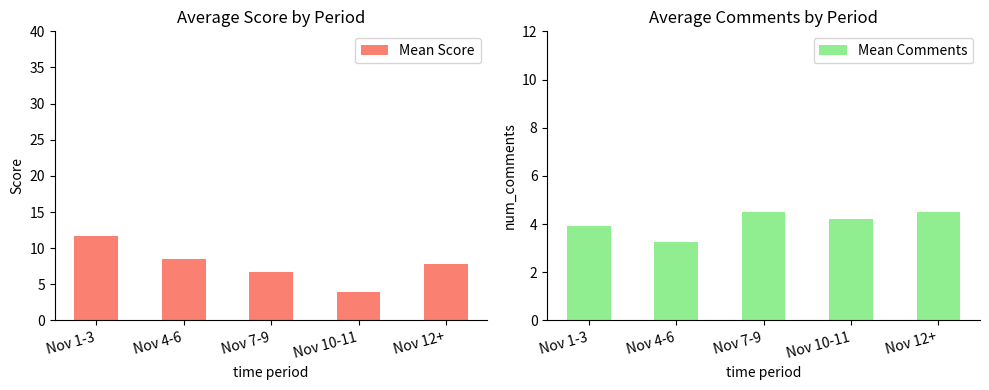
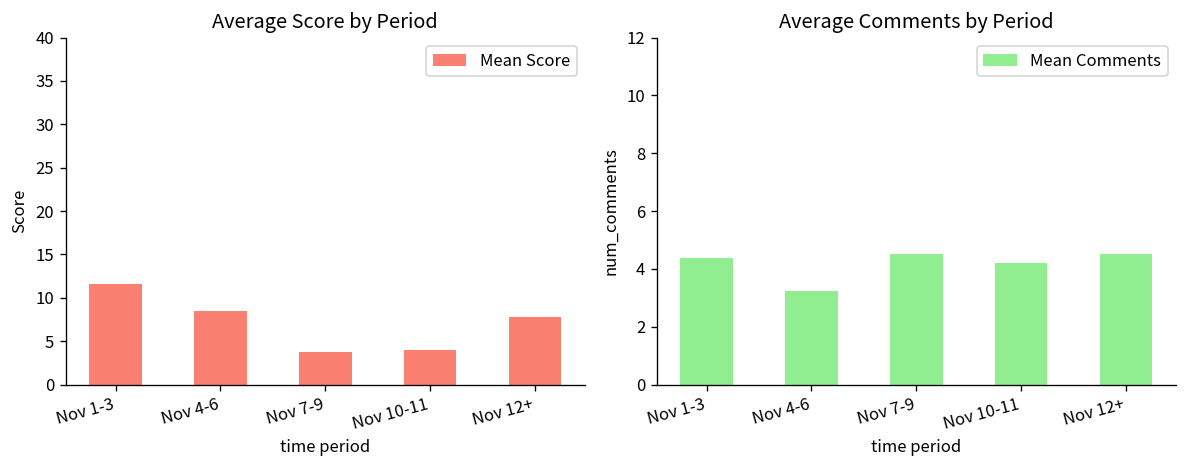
  {
    "Average Score by Period": {
      "Nov 1-3": 12,
      "Nov 4-6": 9,
-     "Nov 7-9": 7,
+     "Nov 7-9": 4,
      "Nov 10-11": 4,
      "Nov 12+": 8
    },
    "Average Comments by Period": {
-     "Nov 1-3": 3.9,
+     "Nov 1-3": 4.4,
      "Nov 4-6": 3.3,
      "Nov 7-9": 4.5,
      "Nov 10-11": 4.2,
      "Nov 12+": 4.5
    }
  }
